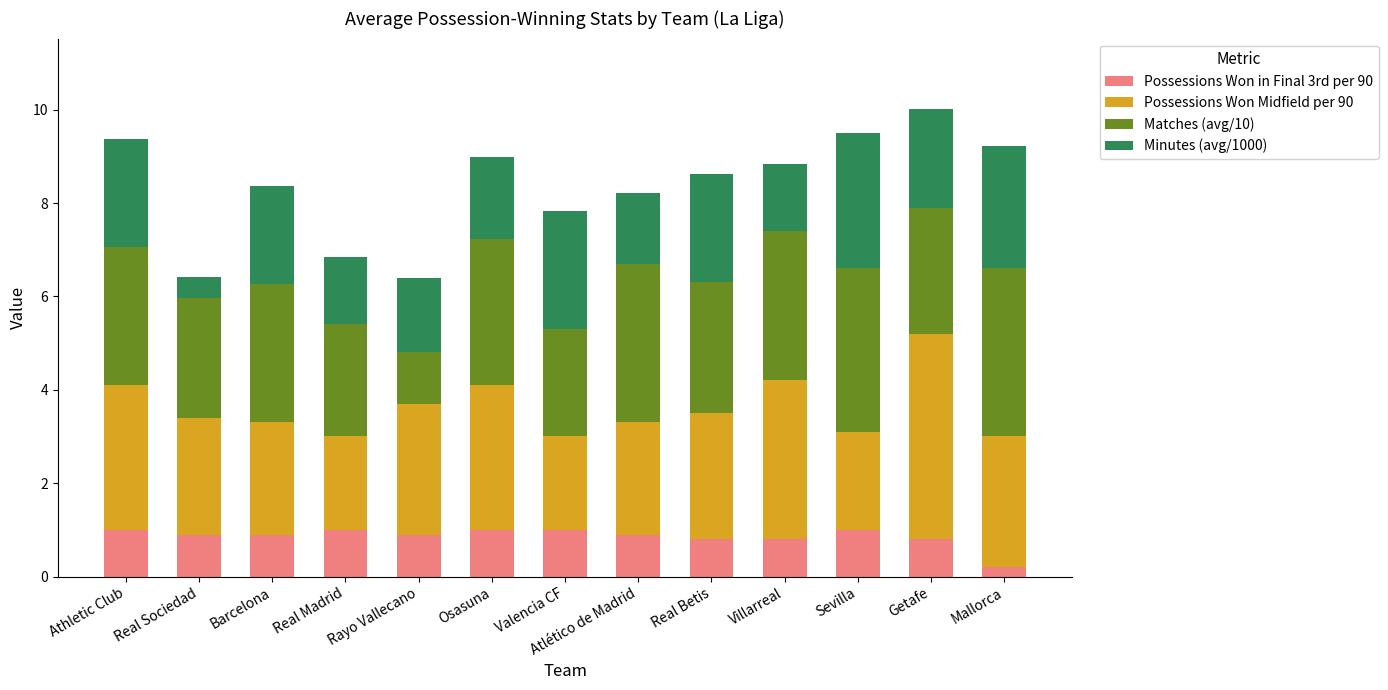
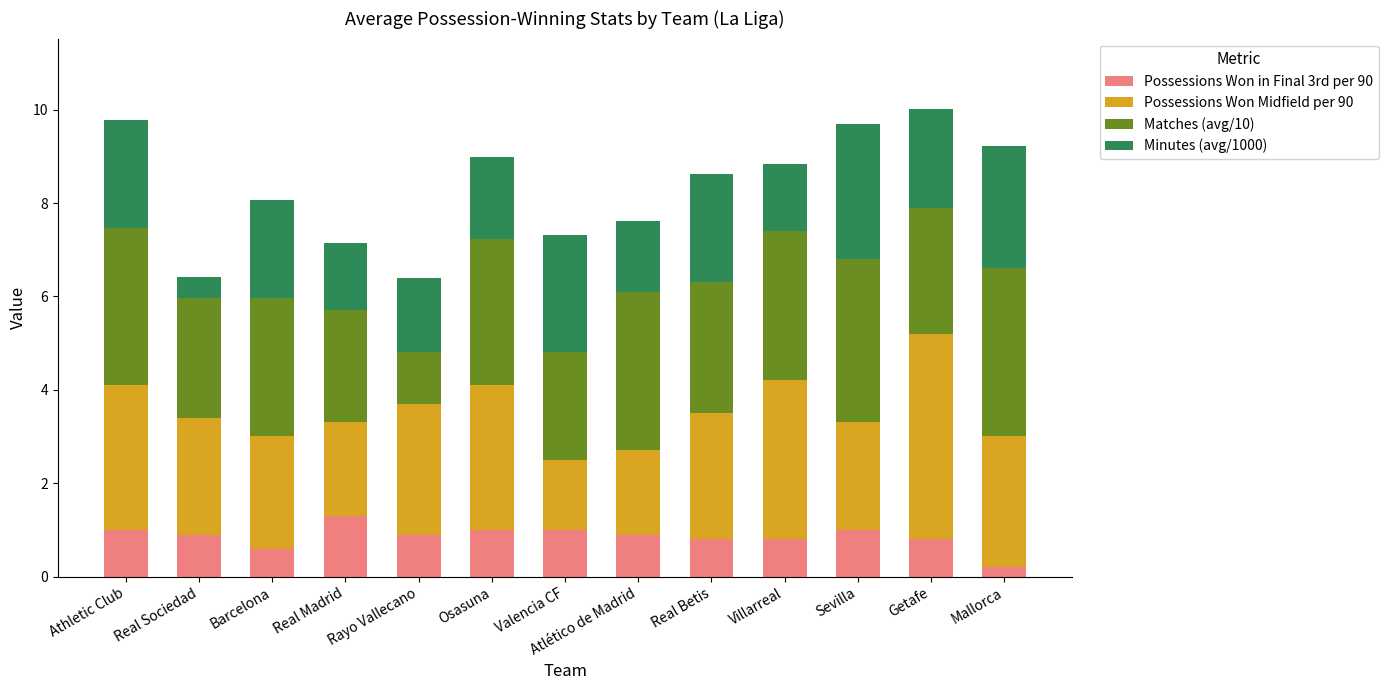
  {
    "Possessions Won in Final 3rd per 90": {
      "Athletic Club": 1.0,
      "Real Sociedad": 0.9,
-     "Barcelona": 0.9,
-     "Real Madrid": 1.0,
+     "Barcelona": 0.6,
+     "Real Madrid": 1.3,
      "Rayo Vallecano": 0.9,
      "Osasuna": 1.0,
      "Valencia CF": 1.0,
      "Atlético de Madrid": 0.9,
      "Real Betis": 0.8,
      "Villarreal": 0.8,
      "Sevilla": 1.0,
      "Getafe": 0.8,
      "Mallorca": 0.2
    },
    "Possessions Won Midfield per 90": {
      "Athletic Club": 3.1,
      "Real Sociedad": 2.5,
      "Barcelona": 2.4,
      "Real Madrid": 2.0,
      "Rayo Vallecano": 2.8,
      "Osasuna": 3.1,
-     "Valencia CF": 2.0,
-     "Atlético de Madrid": 2.4,
+     "Valencia CF": 1.5,
+     "Atlético de Madrid": 1.8,
      "Real Betis": 2.7,
      "Villarreal": 3.4,
-     "Sevilla": 2.1,
+     "Sevilla": 2.3,
      "Getafe": 4.4,
      "Mallorca": 2.8
    },
    "Matches (avg/10)": {
-     "Athletic Club": 3.0,
+     "Athletic Club": 3.4,
      "Real Sociedad": 2.6,
      "Barcelona": 3.0,
      "Real Madrid": 2.4,
      "Rayo Vallecano": 1.1,
      "Osasuna": 3.1,
      "Valencia CF": 2.3,
      "Atlético de Madrid": 3.4,
      "Real Betis": 2.8,
      "Villarreal": 3.2,
      "Sevilla": 3.5,
      "Getafe": 2.7,
      "Mallorca": 3.6
    },
    "Minutes (avg/1000)": {
      "Athletic Club": 2.3,
      "Real Sociedad": 0.5,
      "Barcelona": 2.1,
      "Real Madrid": 1.5,
      "Rayo Vallecano": 1.6,
      "Osasuna": 1.8,
      "Valencia CF": 2.5,
      "Atlético de Madrid": 1.5,
      "Real Betis": 2.3,
      "Villarreal": 1.4,
      "Sevilla": 2.9,
      "Getafe": 2.1,
      "Mallorca": 2.6
    }
  }
